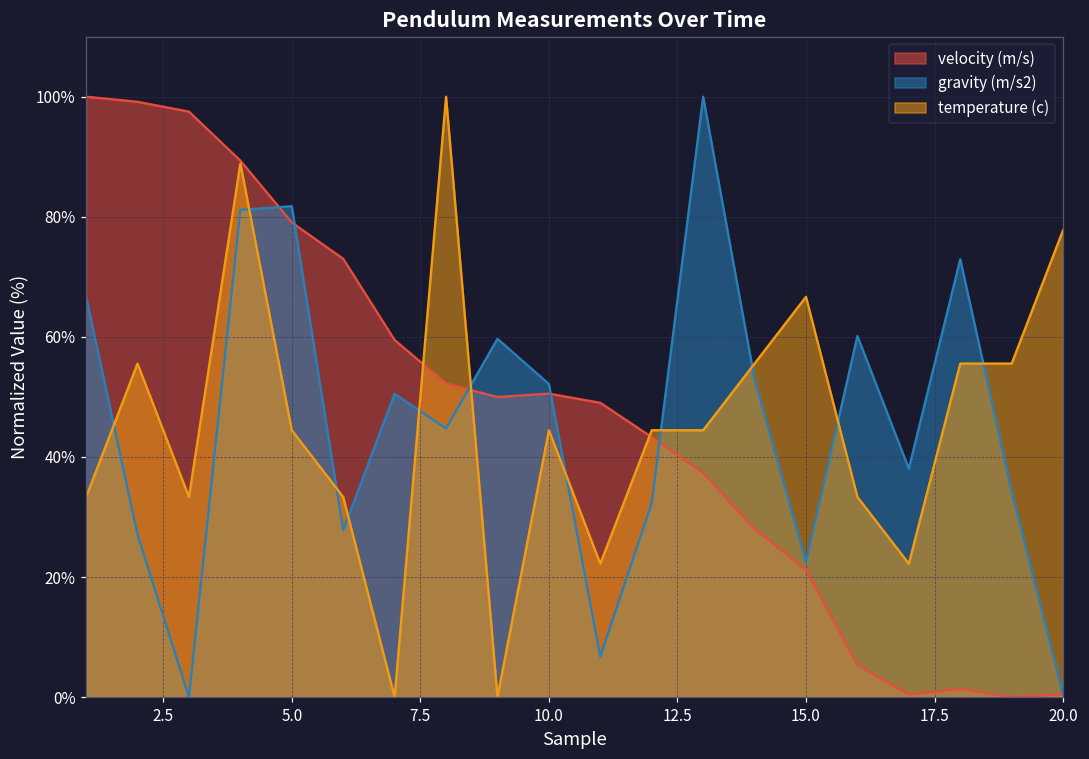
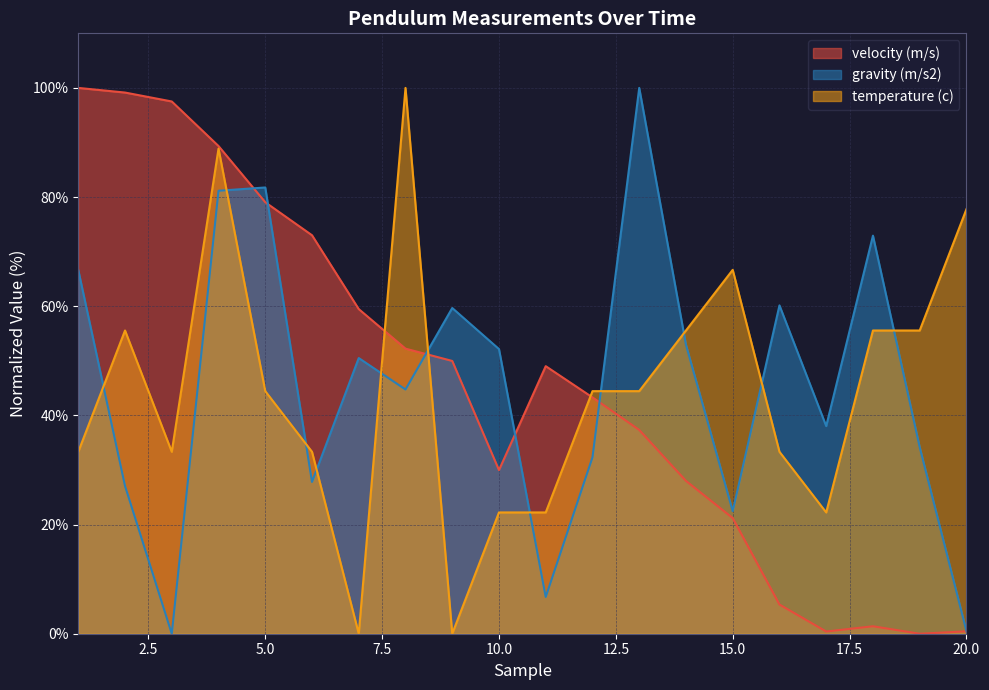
  {
    "velocity (m/s)": {
      "5.0": "79%",
-     "10.0": "51%",
+     "10.0": "30%",
      "15.0": "21%"
    },
    "gravity (m/s2)": {
      "5.0": "82%",
      "10.0": "52%",
      "15.0": "22%"
    },
    "temperature (c)": {
      "5.0": "44%",
-     "10.0": "44%",
+     "10.0": "22%",
      "15.0": "67%",
      "20.0": "78%"
    }
  }
